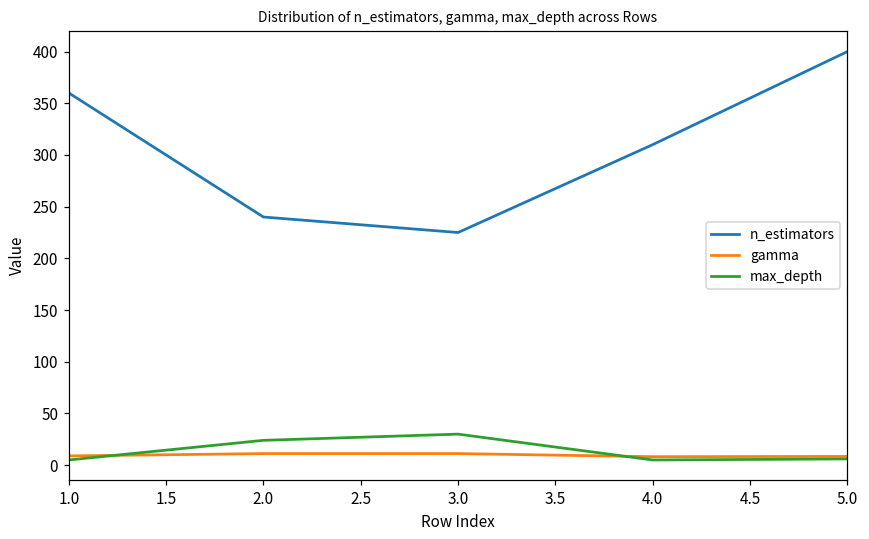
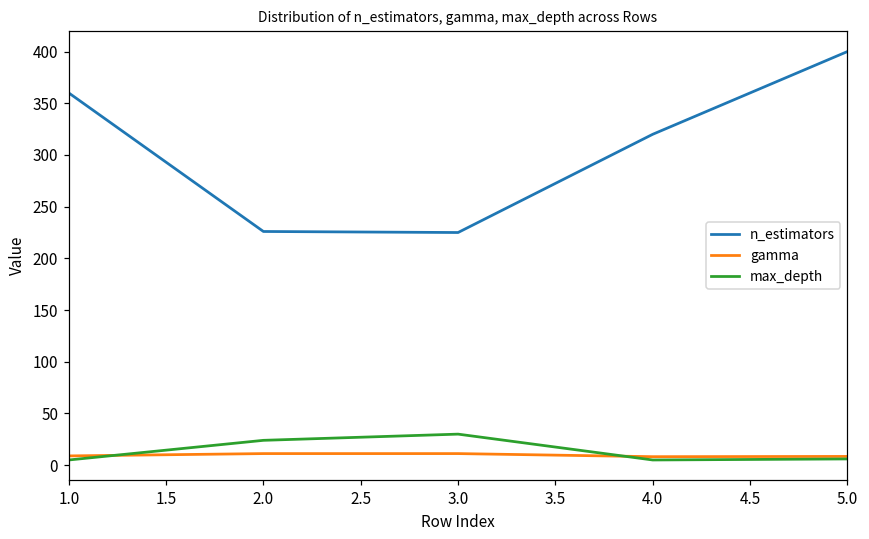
  {
    "n_estimators": {
      "1.0": 360,
-     "2.0": 240,
+     "2.0": 230,
      "3.0": 230,
-     "4.0": 310,
+     "4.0": 320,
      "5.0": 400
    },
    "gamma": {
      "1.0": 10,
      "2.0": 10,
      "3.0": 10,
      "4.0": 10
    },
    "max_depth": {
      "1.0": 10,
      "2.0": 20,
      "3.0": 30,
      "4.0": 10
    }
  }
